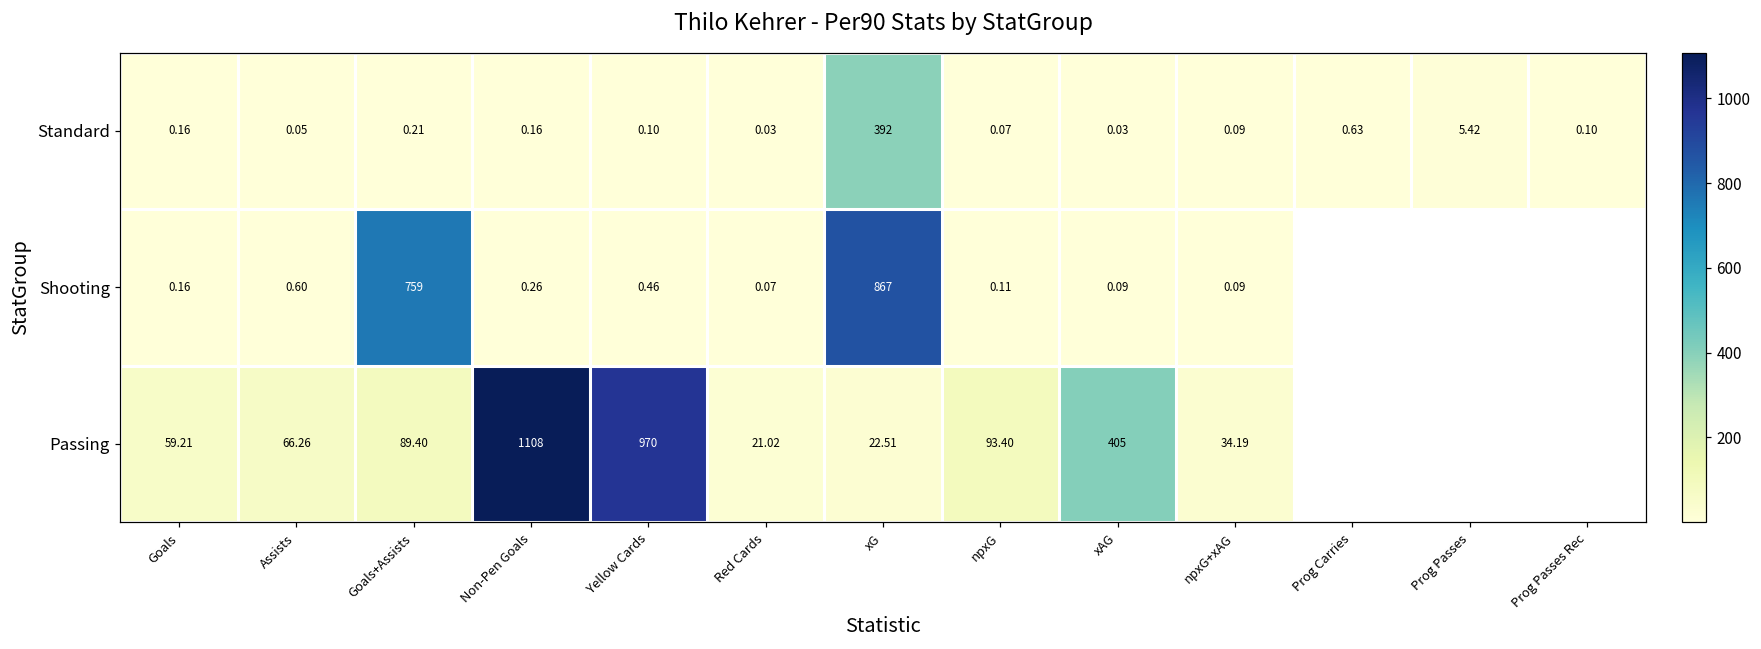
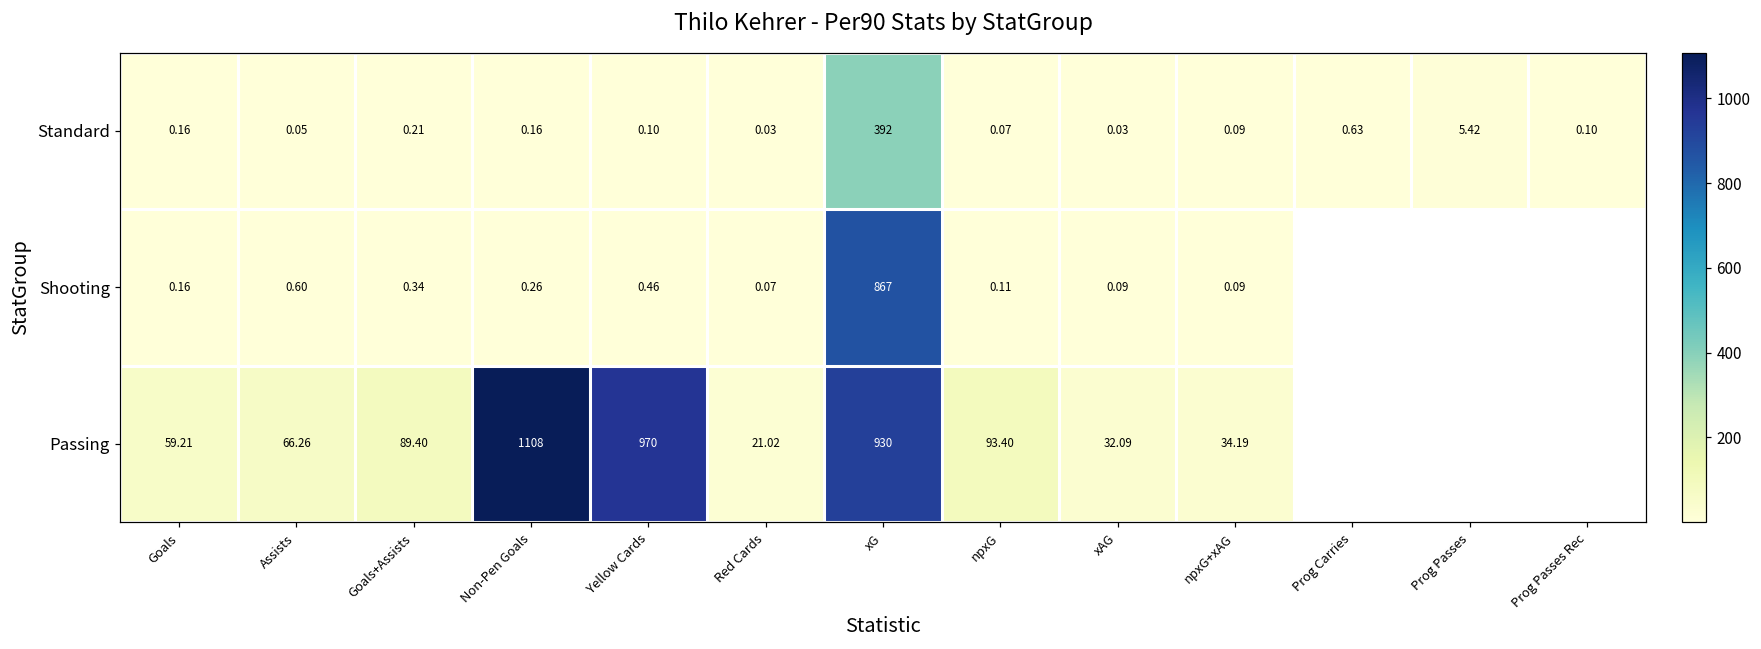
  {
    "Standard": {
      "Goals": 0.16,
      "Assists": 0.05,
      "Goals+Assists": 0.21,
      "Non-Pen Goals": 0.16,
      "Yellow Cards": 0.10,
      "Red Cards": 0.03,
      "xG": 392,
      "npxG": 0.07,
      "xAG": 0.03,
      "npxG+xAG": 0.09,
      "Prog Carries": 0.63,
      "Prog Passes": 5.42,
      "Prog Passes Rec": 0.10
    },
    "Shooting": {
      "Goals": 0.16,
      "Assists": 0.60,
-     "Goals+Assists": 759,
+     "Goals+Assists": 0.34,
      "Non-Pen Goals": 0.26,
      "Yellow Cards": 0.46,
      "Red Cards": 0.07,
      "xG": 867,
      "npxG": 0.11,
      "xAG": 0.09,
      "npxG+xAG": 0.09
    },
    "Passing": {
      "Goals": 59.21,
      "Assists": 66.26,
      "Goals+Assists": 89.40,
      "Non-Pen Goals": 1108,
      "Yellow Cards": 970,
      "Red Cards": 21.02,
-     "xG": 22.51,
+     "xG": 930,
      "npxG": 93.40,
-     "xAG": 405,
+     "xAG": 32.09,
      "npxG+xAG": 34.19
    }
  }
